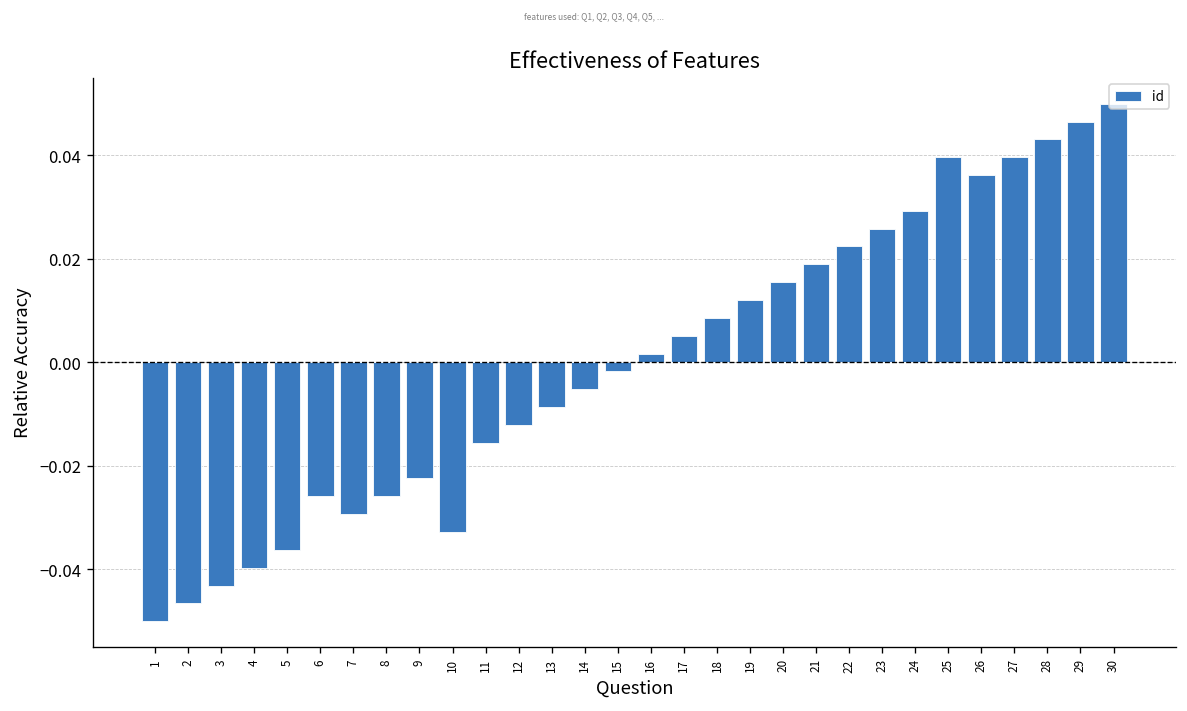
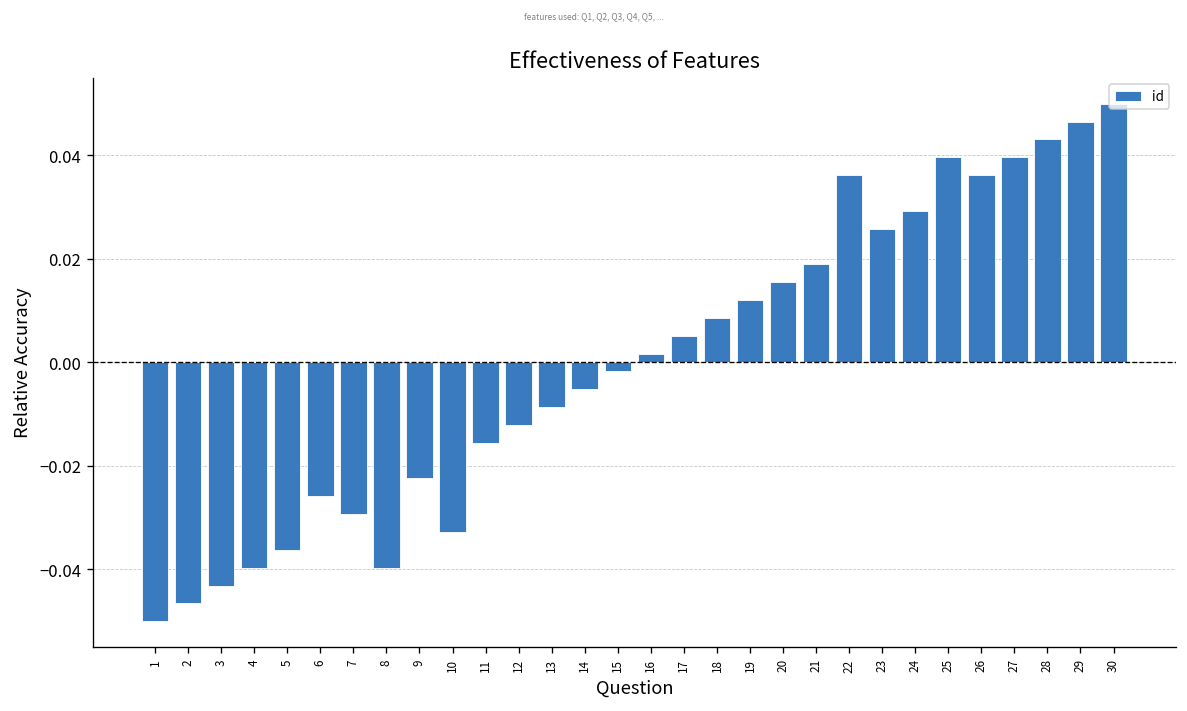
  {
    "1": -0.050,
    "2": -0.047,
    "3": -0.043,
    "4": -0.040,
    "5": -0.036,
    "6": -0.026,
    "7": -0.029,
-   "8": -0.026,
+   "8": -0.040,
    "9": -0.022,
    "10": -0.033,
    "11": -0.016,
    "12": -0.012,
    "13": -0.009,
    "14": -0.005,
    "15": -0.002,
    "16": 0.002,
    "17": 0.005,
    "18": 0.009,
    "19": 0.012,
    "20": 0.016,
    "21": 0.019,
-   "22": 0.022,
+   "22": 0.036,
    "23": 0.026,
    "24": 0.029,
    "25": 0.040,
    "26": 0.036,
    "27": 0.040,
    "28": 0.043,
    "29": 0.047
  }
